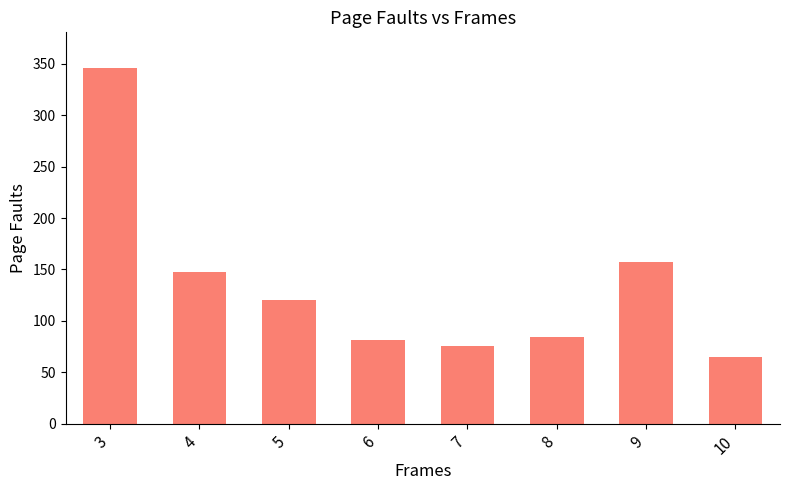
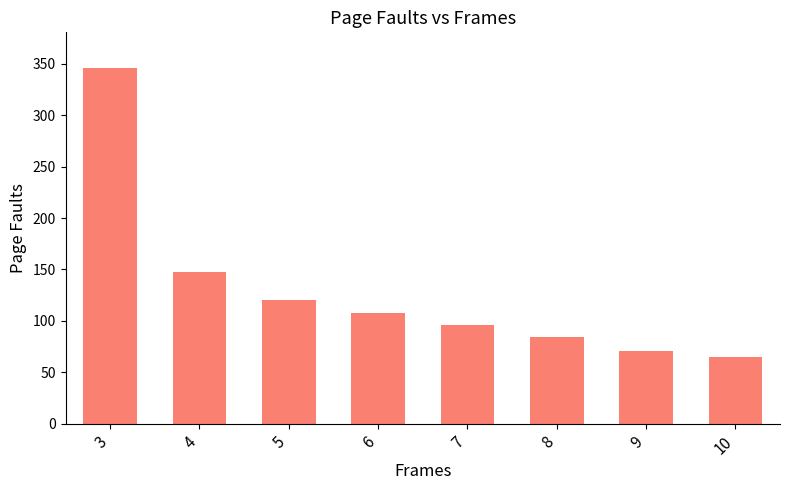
  {
    "3": 346,
    "4": 148,
    "5": 120,
-   "6": 81,
-   "7": 76,
+   "6": 108,
+   "7": 96,
    "8": 84,
-   "9": 157,
+   "9": 71,
    "10": 65
  }
